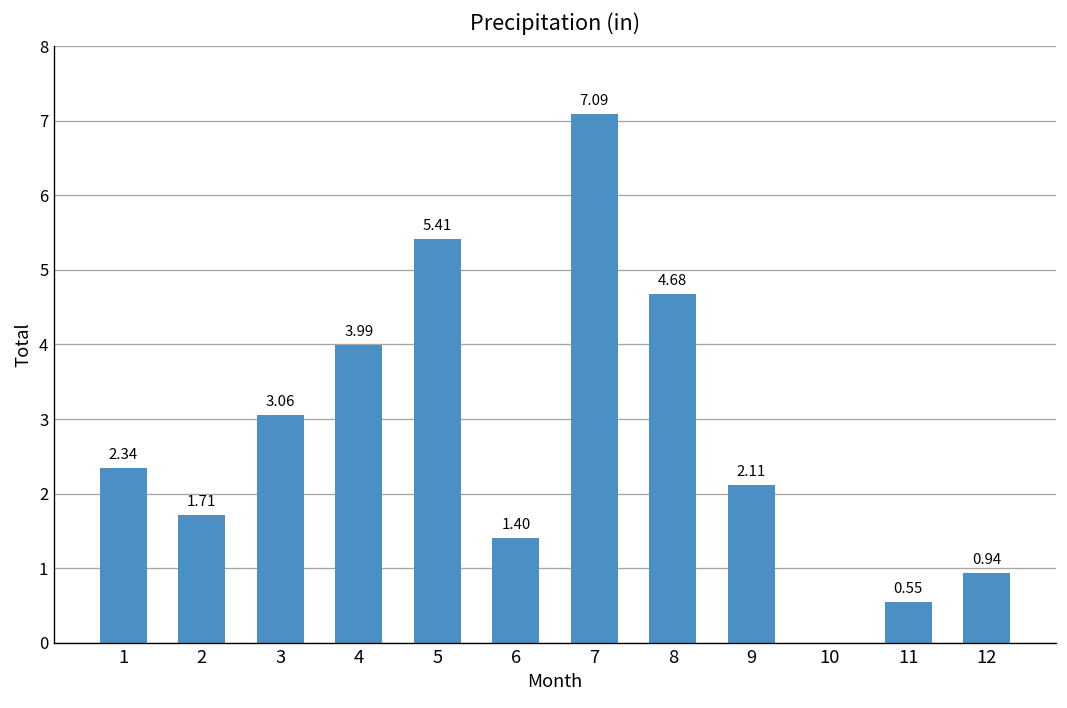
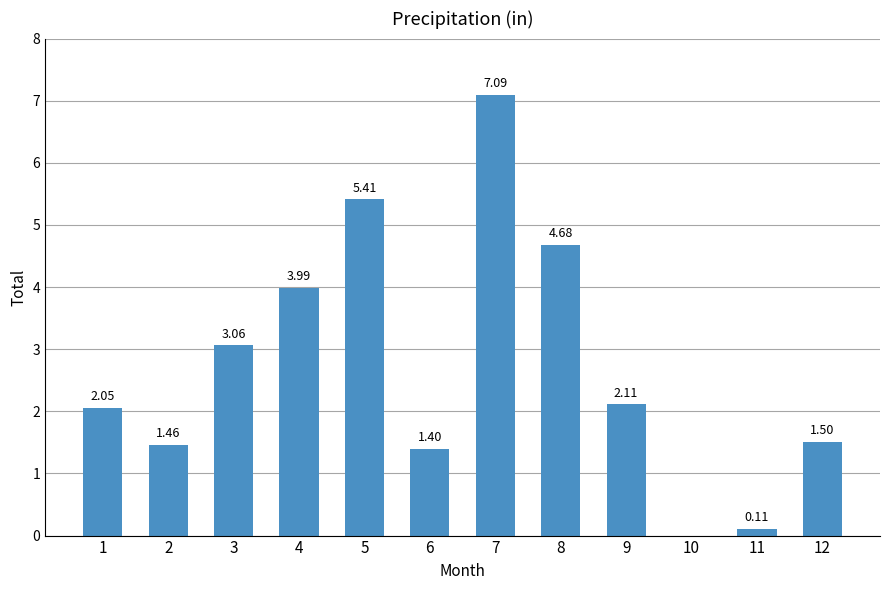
  {
-   "1": 2.34,
-   "2": 1.71,
+   "1": 2.05,
+   "2": 1.46,
    "3": 3.06,
    "4": 3.99,
    "5": 5.41,
    "6": 1.40,
    "7": 7.09,
    "8": 4.68,
    "9": 2.11,
-   "11": 0.55,
-   "12": 0.94
+   "11": 0.11,
+   "12": 1.50
  }
